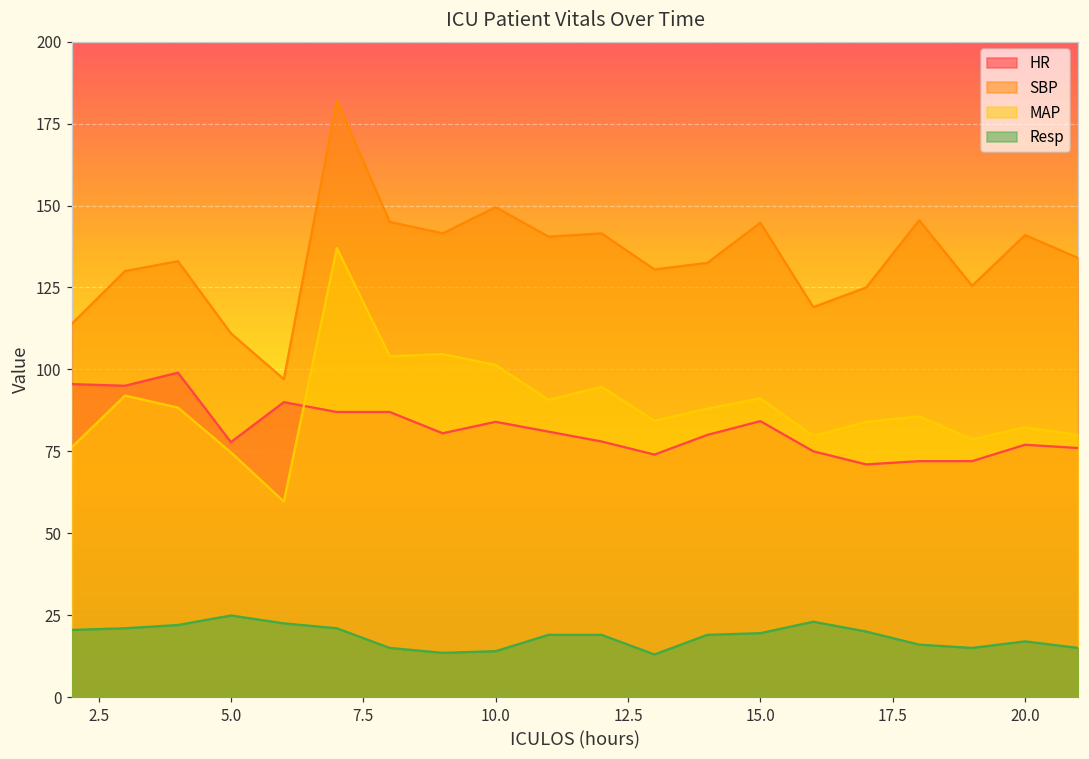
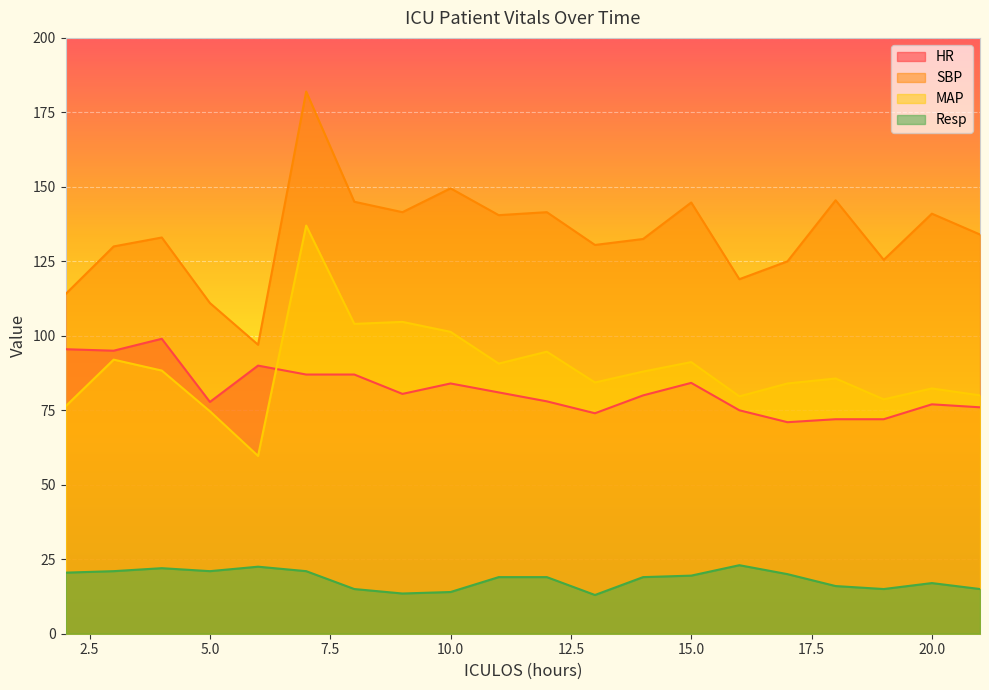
  {
    "HR": {
      "5.0": 78,
      "10.0": 84,
      "15.0": 84,
      "20.0": 77
    },
    "Resp": {
-     "5.0": 25,
+     "5.0": 21,
      "10.0": 14,
      "15.0": 20,
      "20.0": 17
    }
  }
